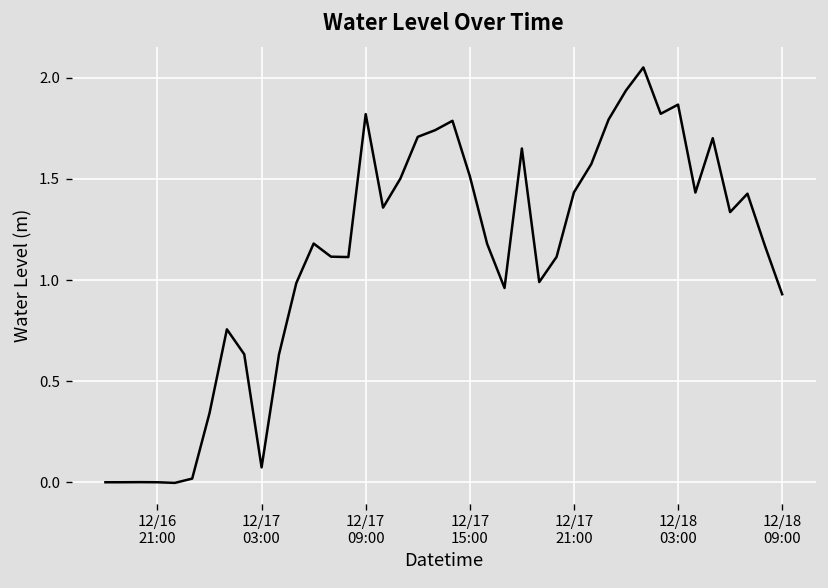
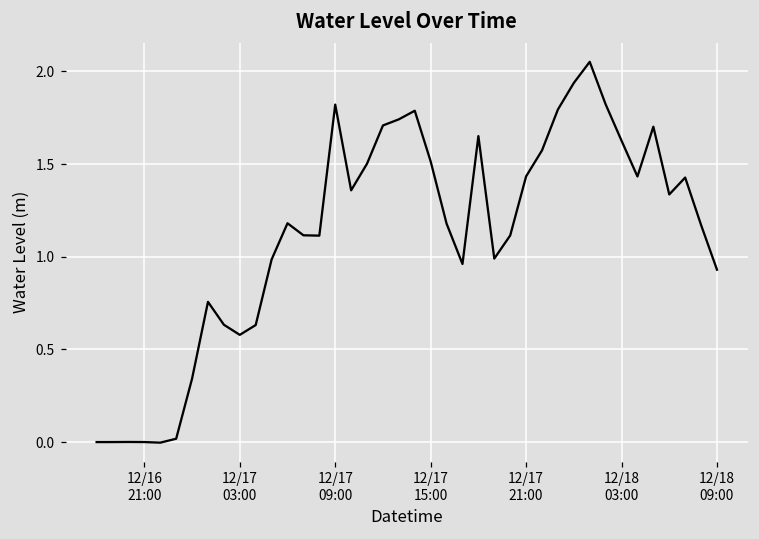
  {
    "12/16 21:00": 0.00,
-   "12/17 03:00": 0.07,
+   "12/17 03:00": 0.58,
    "12/17 09:00": 1.82,
    "12/17 15:00": 1.51,
    "12/17 21:00": 1.43,
-   "12/18 03:00": 1.87,
+   "12/18 03:00": 1.63,
    "12/18 09:00": 0.93
  }
